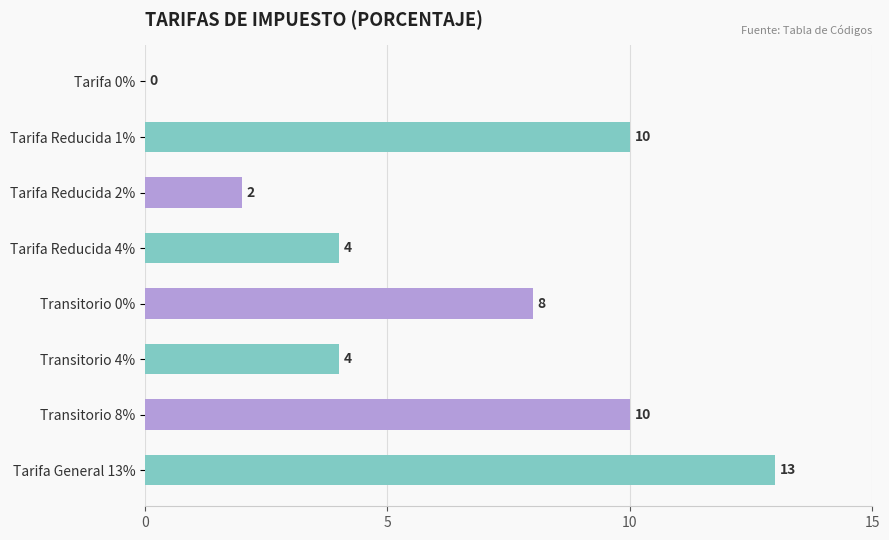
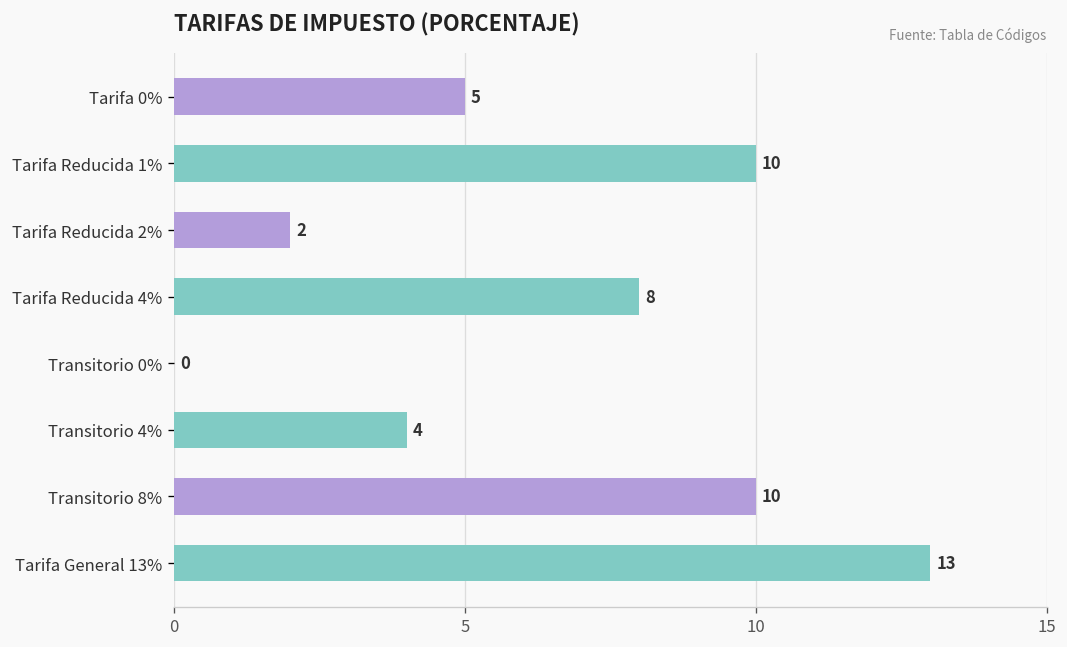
  {
-   "Tarifa 0%": 0,
+   "Tarifa 0%": 5,
    "Tarifa Reducida 1%": 10,
    "Tarifa Reducida 2%": 2,
-   "Tarifa Reducida 4%": 4,
-   "Transitorio 0%": 8,
+   "Tarifa Reducida 4%": 8,
+   "Transitorio 0%": 0,
    "Transitorio 4%": 4,
    "Transitorio 8%": 10,
    "Tarifa General 13%": 13
  }
